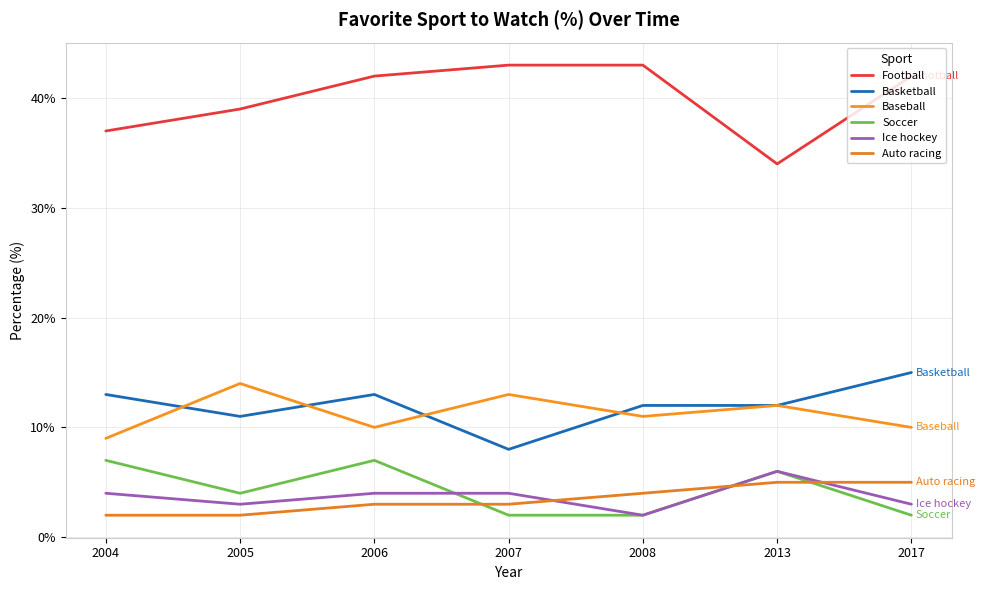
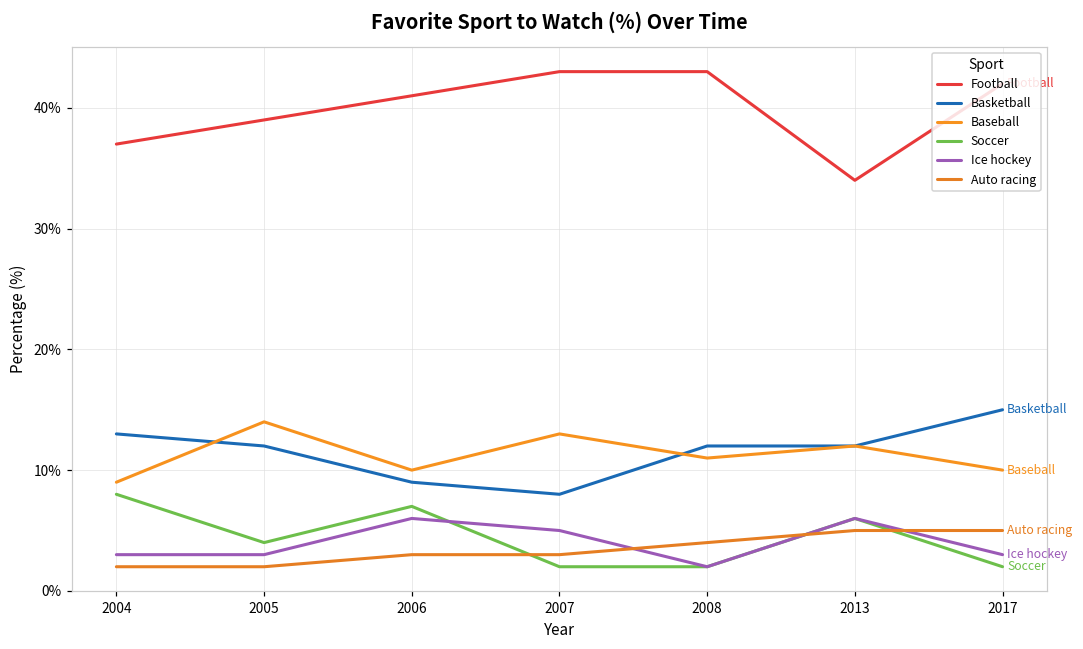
  {
    "Football": {
      "2004": "37%",
      "2005": "39%",
-     "2006": "42%",
+     "2006": "41%",
      "2007": "43%",
      "2008": "43%",
      "2013": "34%"
    },
    "Basketball": {
      "2004": "13%",
-     "2005": "11%",
-     "2006": "13%",
+     "2005": "12%",
+     "2006": "9%",
      "2007": "8%",
      "2008": "12%",
      "2017": "15%"
    },
    "Soccer": {
-     "2004": "7%",
+     "2004": "8%",
      "2005": "4%",
      "2006": "7%",
      "2007": "2%",
      "2017": "2%"
    },
    "Ice hockey": {
-     "2004": "4%",
+     "2004": "3%",
      "2005": "3%",
-     "2006": "4%",
-     "2007": "4%",
+     "2006": "6%",
+     "2007": "5%",
      "2017": "3%"
    }
  }
